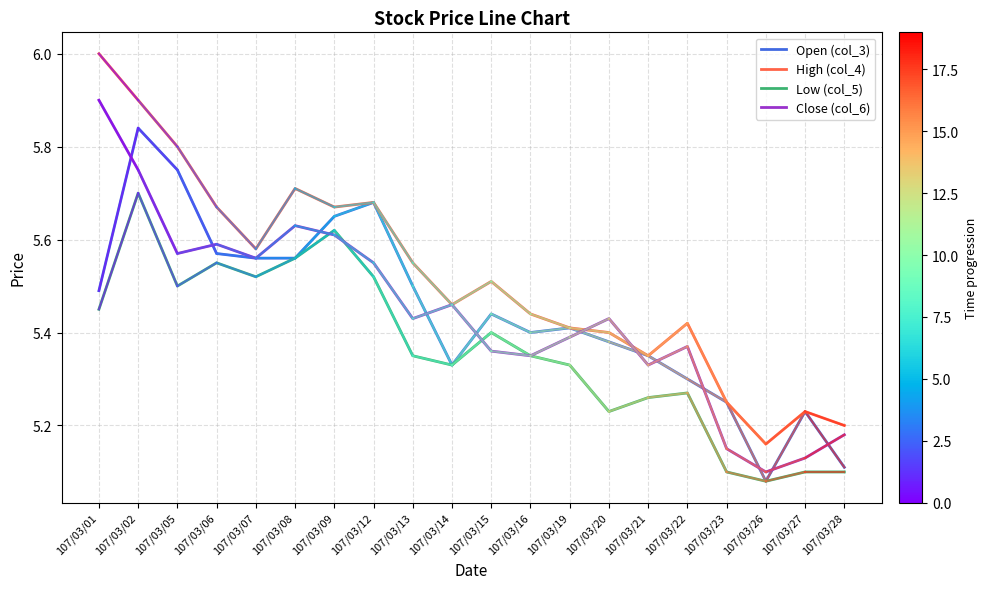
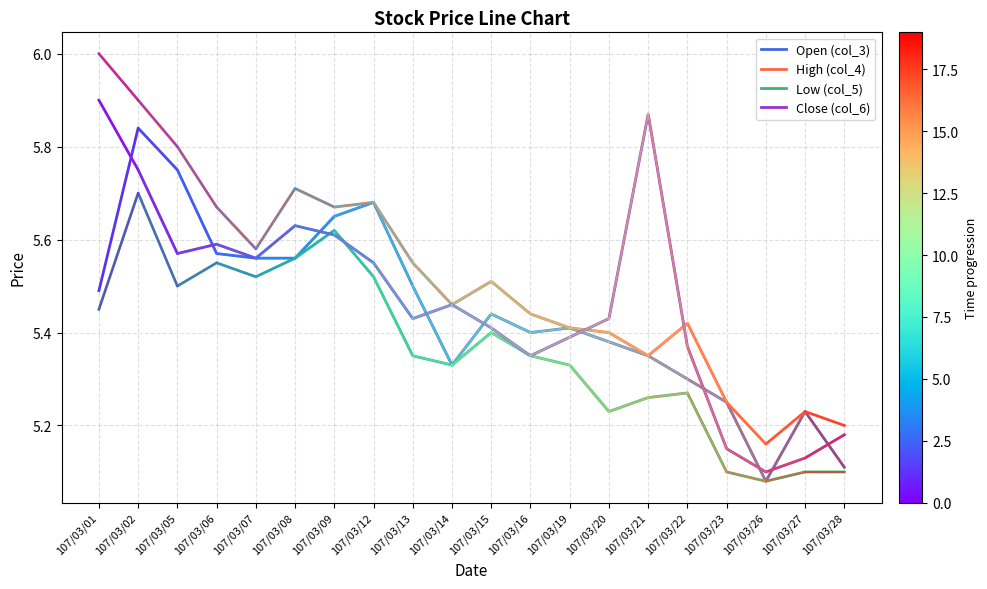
  {
    "Close (col_6)": {
-     "107/03/15": 5.36,
-     "107/03/21": 5.33
+     "107/03/15": 5.41,
+     "107/03/21": 5.87
    }
  }
